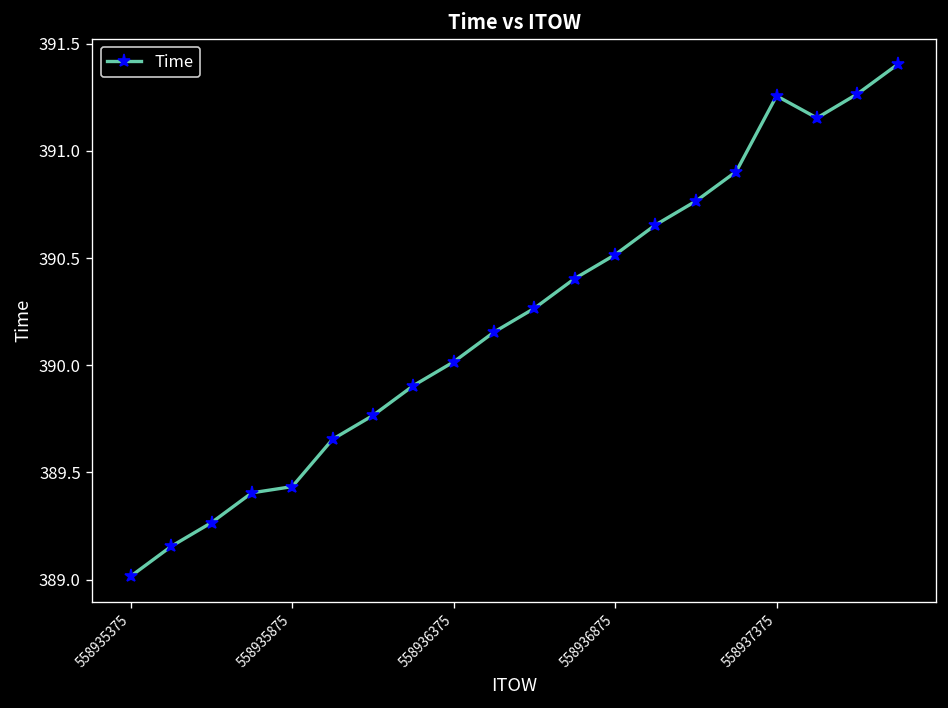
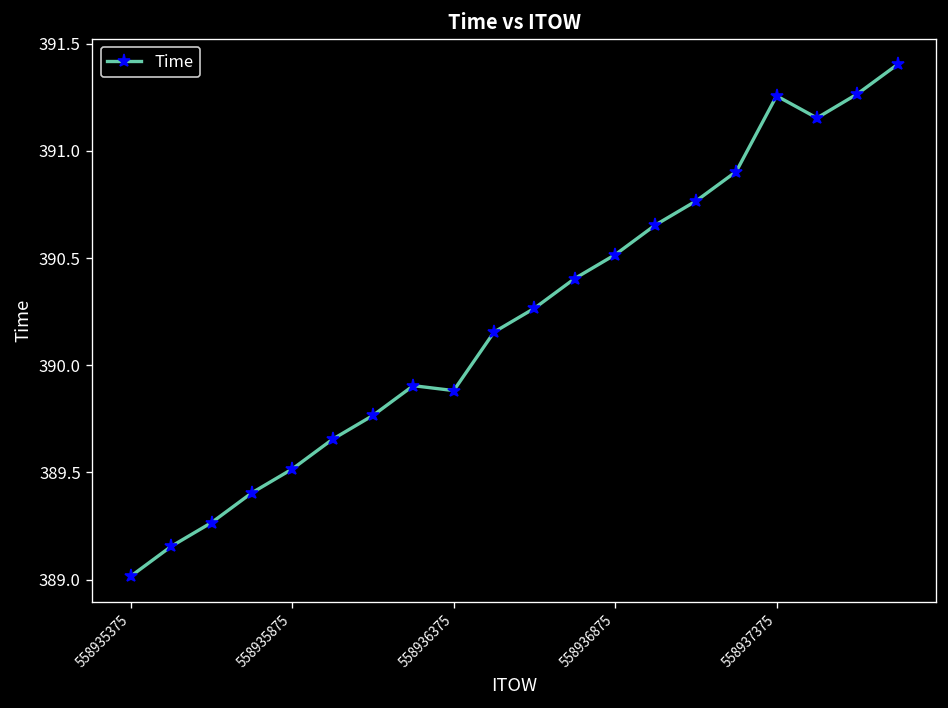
  {
    "558935375": 389.02,
-   "558935875": 389.43,
-   "558936375": 390.02,
+   "558935875": 389.52,
+   "558936375": 389.88,
    "558936875": 390.52,
    "558937375": 391.26
  }
